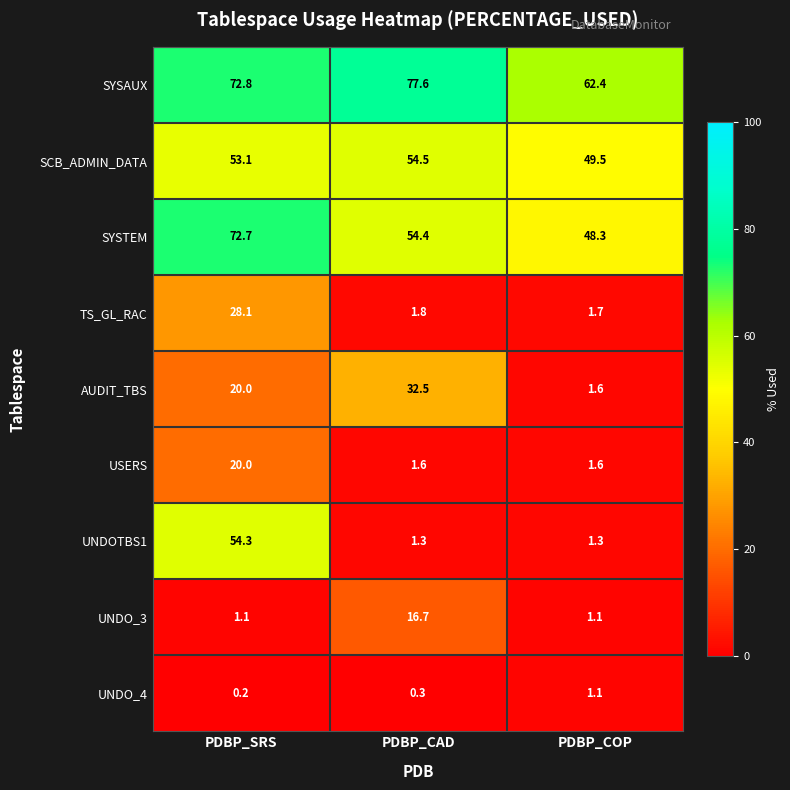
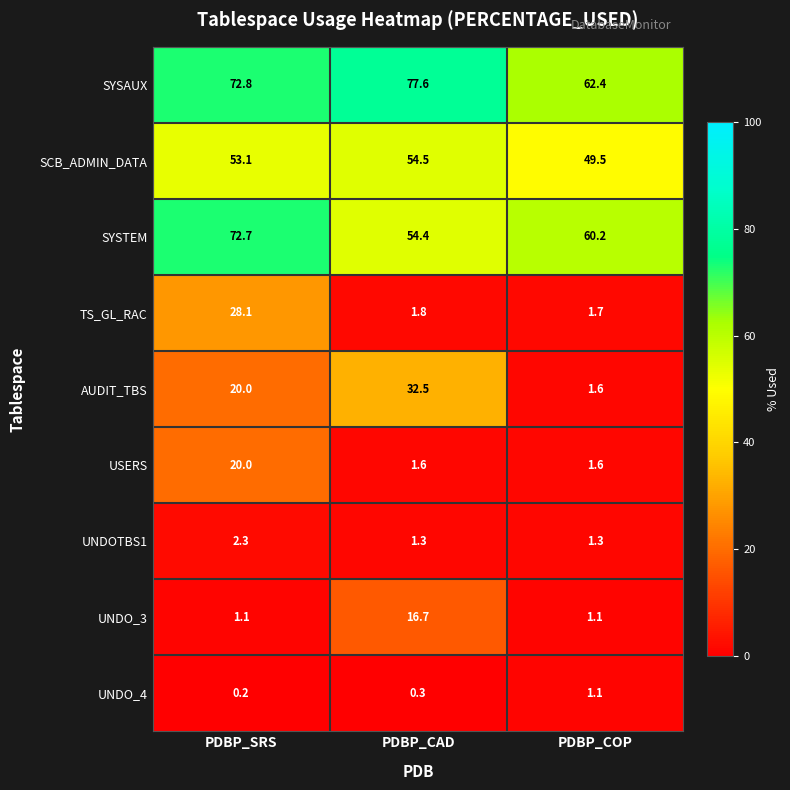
  {
    "SYSAUX": {
      "PDBP_SRS": 72.8,
      "PDBP_CAD": 77.6,
      "PDBP_COP": 62.4
    },
    "SCB_ADMIN_DATA": {
      "PDBP_SRS": 53.1,
      "PDBP_CAD": 54.5,
      "PDBP_COP": 49.5
    },
    "SYSTEM": {
      "PDBP_SRS": 72.7,
      "PDBP_CAD": 54.4,
-     "PDBP_COP": 48.3
+     "PDBP_COP": 60.2
    },
    "TS_GL_RAC": {
      "PDBP_SRS": 28.1,
      "PDBP_CAD": 1.8,
      "PDBP_COP": 1.7
    },
    "AUDIT_TBS": {
      "PDBP_SRS": 20.0,
      "PDBP_CAD": 32.5,
      "PDBP_COP": 1.6
    },
    "USERS": {
      "PDBP_SRS": 20.0,
      "PDBP_CAD": 1.6,
      "PDBP_COP": 1.6
    },
    "UNDOTBS1": {
-     "PDBP_SRS": 54.3,
+     "PDBP_SRS": 2.3,
      "PDBP_CAD": 1.3,
      "PDBP_COP": 1.3
    },
    "UNDO_3": {
      "PDBP_SRS": 1.1,
      "PDBP_CAD": 16.7,
      "PDBP_COP": 1.1
    },
    "UNDO_4": {
      "PDBP_SRS": 0.2,
      "PDBP_CAD": 0.3,
      "PDBP_COP": 1.1
    }
  }
